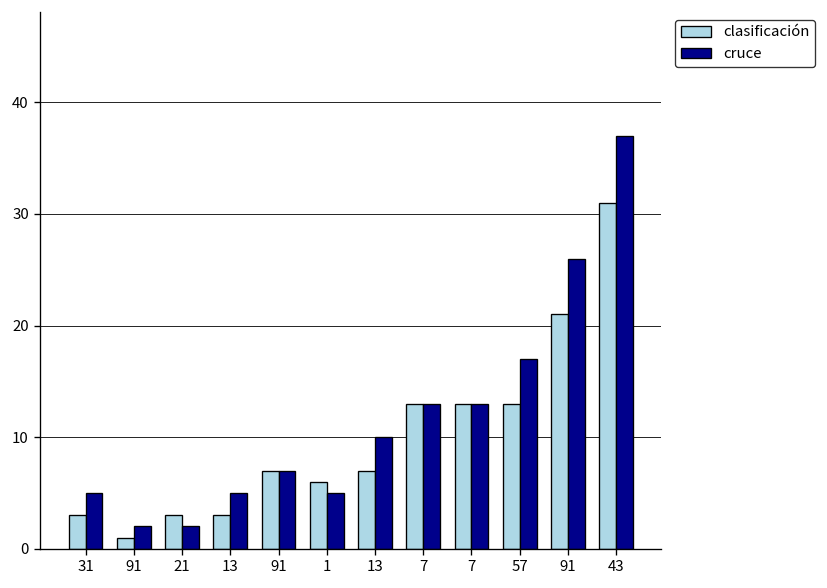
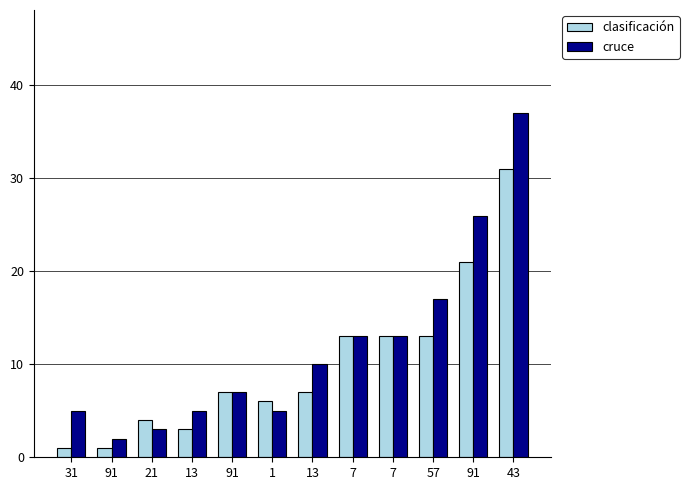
  {
    "clasificación": {
-     "31": 3,
-     "21": 3,
+     "31": 1,
+     "21": 4,
      "1": 6,
      "57": 13,
      "43": 31
    },
    "cruce": {
      "31": 5,
-     "21": 2,
+     "21": 3,
      "1": 5,
      "57": 17,
      "43": 37
    }
  }
